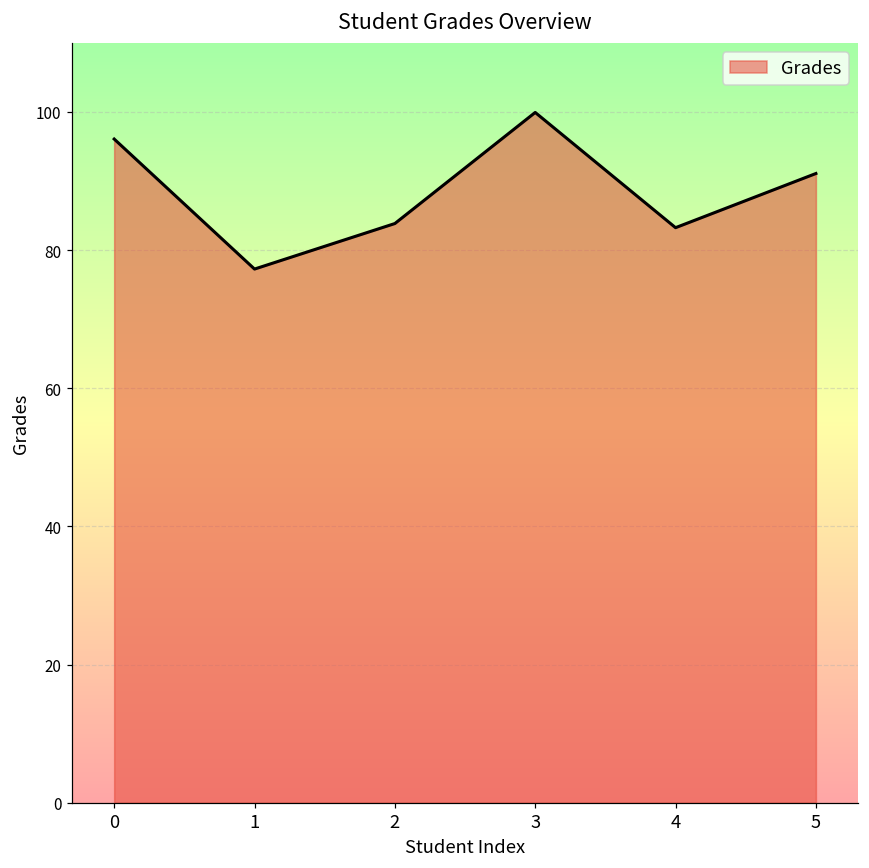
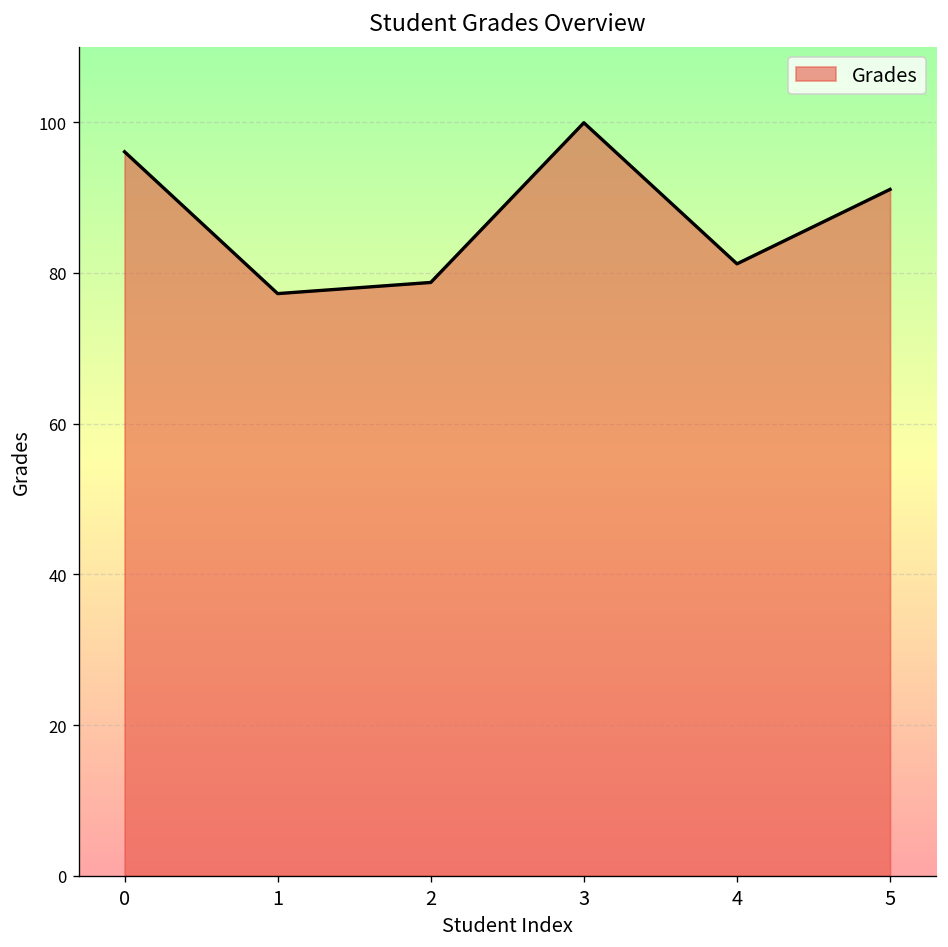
  {
    "0": 96,
    "1": 77,
-   "2": 84,
+   "2": 79,
    "3": 100,
-   "4": 83,
+   "4": 81,
    "5": 91
  }
